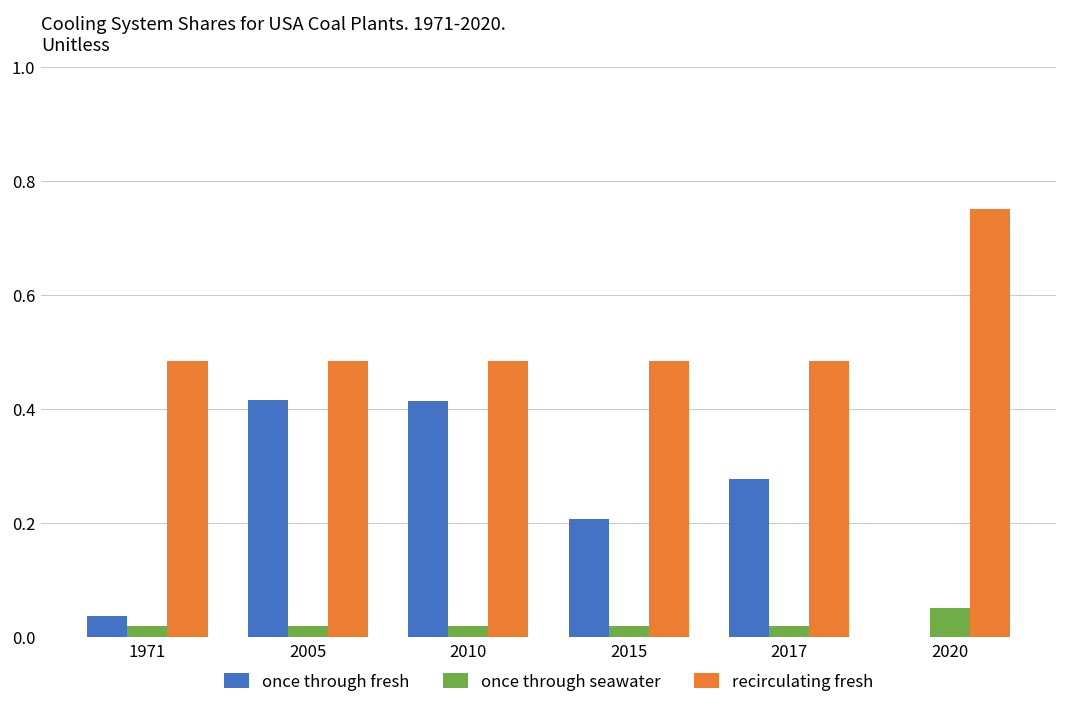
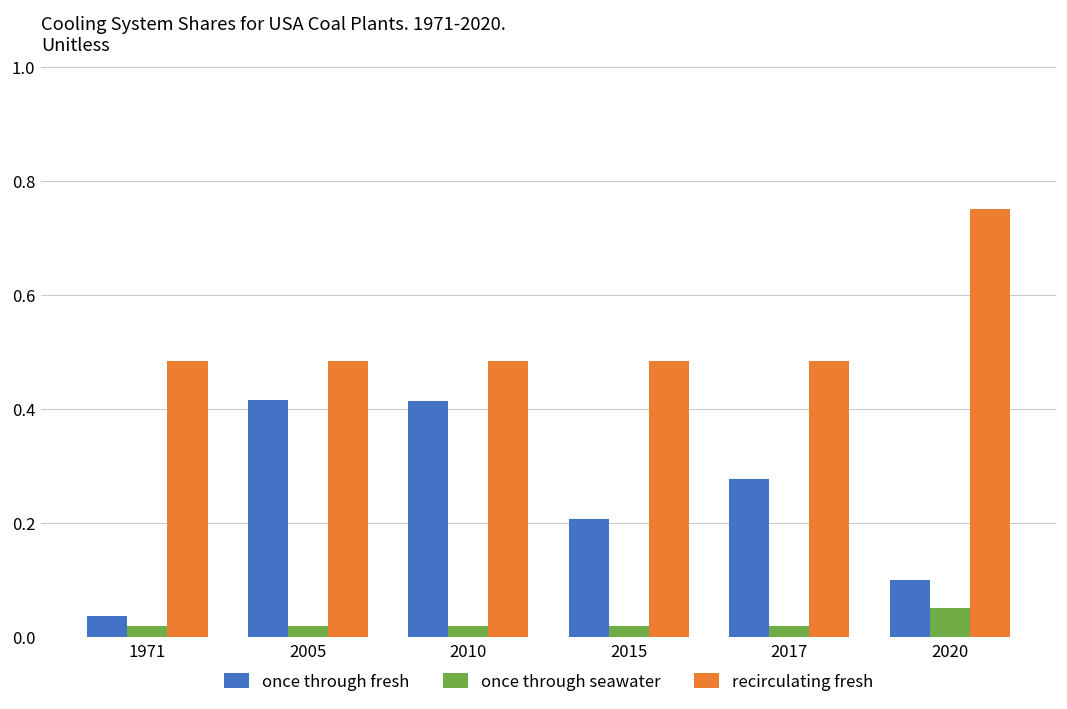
  {
    "once through fresh": {
      "1971": 0.04,
      "2005": 0.42,
      "2010": 0.41,
      "2015": 0.21,
      "2017": 0.28,
-     "2020": 0.0
+     "2020": 0.1
    },
    "once through seawater": {
      "1971": 0.02,
      "2005": 0.02,
      "2010": 0.02,
      "2015": 0.02,
      "2017": 0.02,
      "2020": 0.05
    },
    "recirculating fresh": {
      "1971": 0.48,
      "2005": 0.48,
      "2010": 0.48,
      "2015": 0.48,
      "2017": 0.48,
      "2020": 0.75
    }
  }
